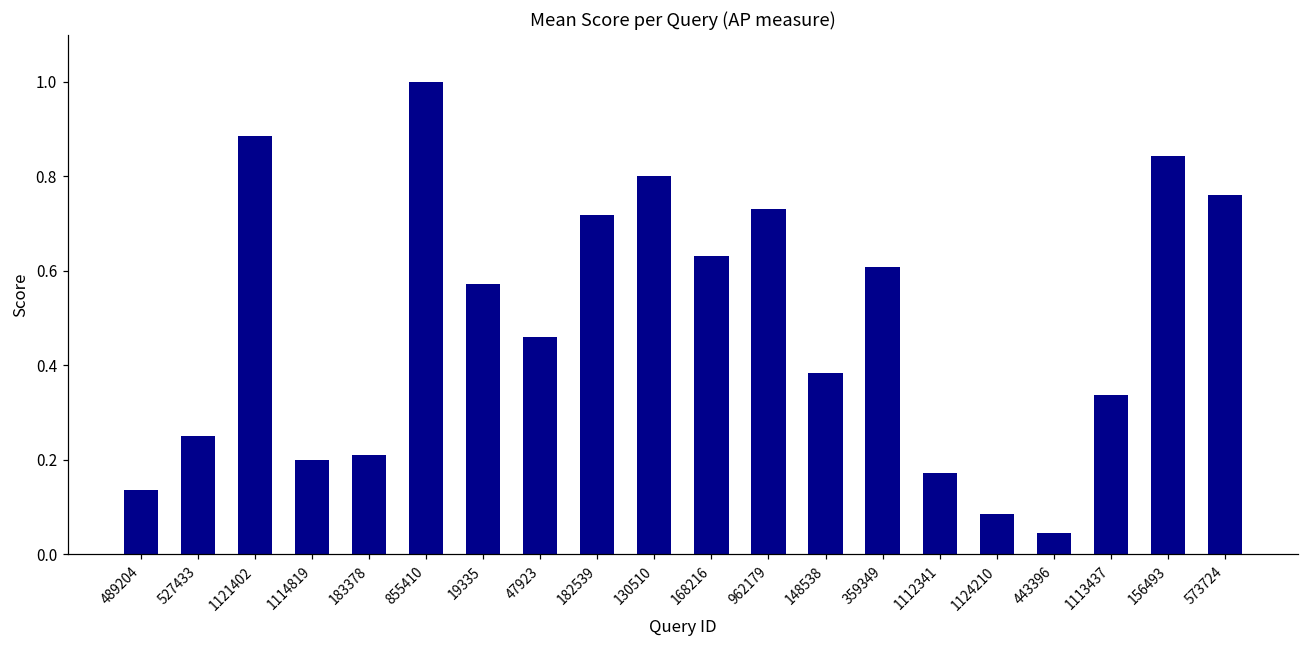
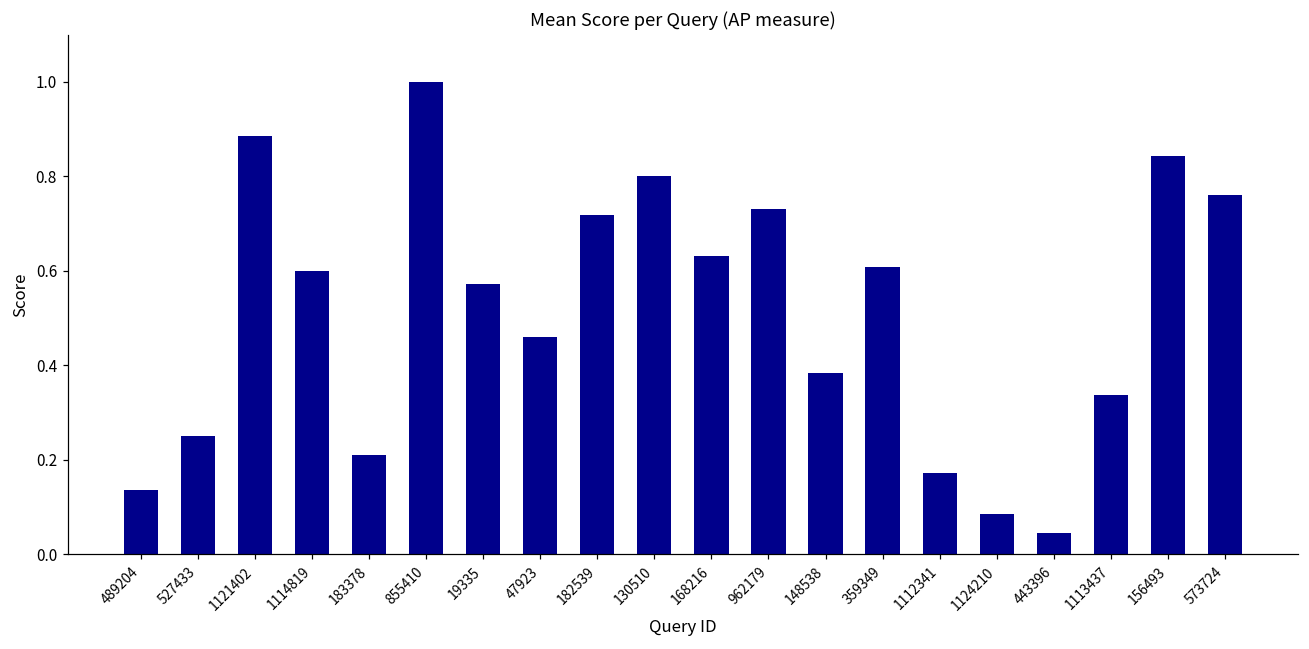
  {
    "489204": 0.14,
    "527433": 0.25,
    "1121402": 0.89,
-   "1114819": 0.2,
+   "1114819": 0.6,
    "183378": 0.21,
    "855410": 1.0,
    "19335": 0.57,
    "47923": 0.46,
    "182539": 0.72,
    "130510": 0.8,
    "168216": 0.63,
    "962179": 0.73,
    "148538": 0.38,
    "359349": 0.61,
    "1112341": 0.17,
    "1124210": 0.09,
    "443396": 0.05,
    "1113437": 0.34,
    "156493": 0.84,
    "573724": 0.76
  }
